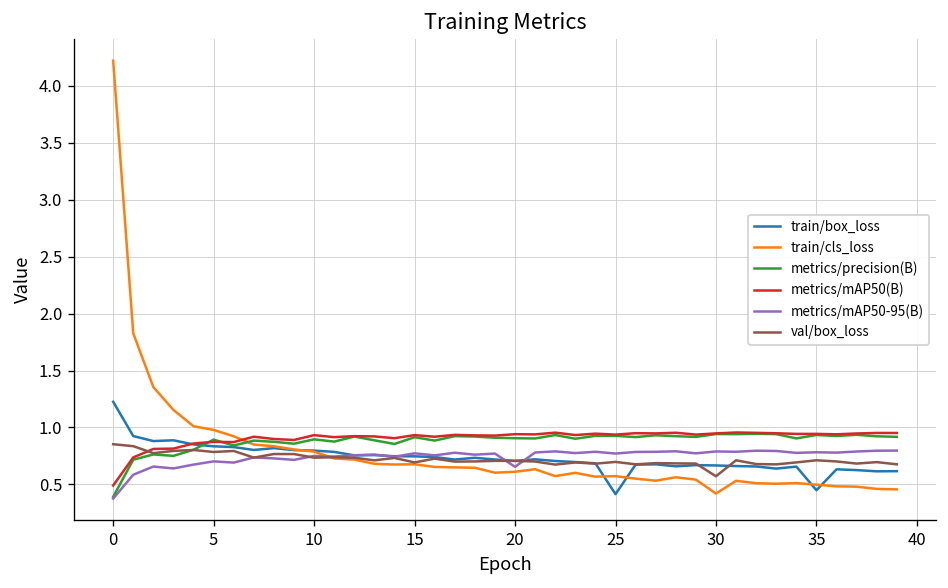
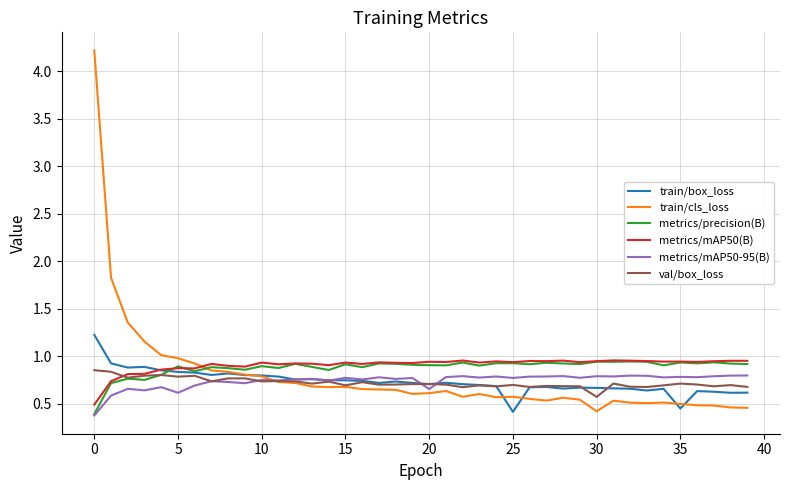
  {
    "train/box_loss": {
      "0": 1.2,
      "5": 0.8,
      "25": 0.4,
      "30": 0.7,
      "35": 0.4
    },
    "train/cls_loss": {
      "0": 4.2,
      "5": 1.0,
      "20": 0.6,
      "25": 0.6,
      "30": 0.4,
      "35": 0.5
    },
    "metrics/precision(B)": {
      "10": 0.9,
      "20": 0.9
    },
    "metrics/mAP50(B)": {
      "0": 0.5,
      "10": 0.9,
      "20": 0.9
    },
    "metrics/mAP50-95(B)": {
-     "5": 0.7,
+     "5": 0.6,
      "20": 0.7,
      "25": 0.8,
      "30": 0.8,
      "35": 0.8
    },
    "val/box_loss": {
      "0": 0.9,
      "5": 0.8,
      "25": 0.7,
      "30": 0.6,
      "35": 0.7
    }
  }
